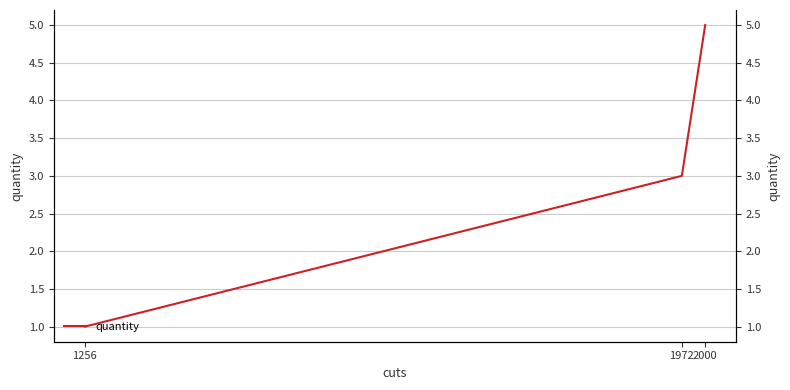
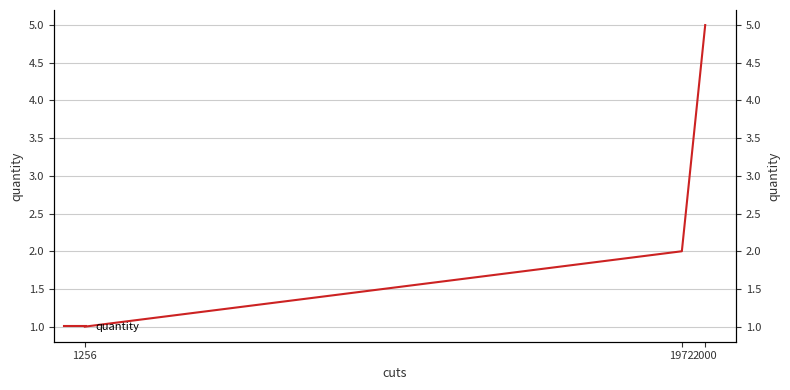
  {
    "1256": 1,
-   "1972": 3,
+   "1972": 2,
    "2000": 5
  }
